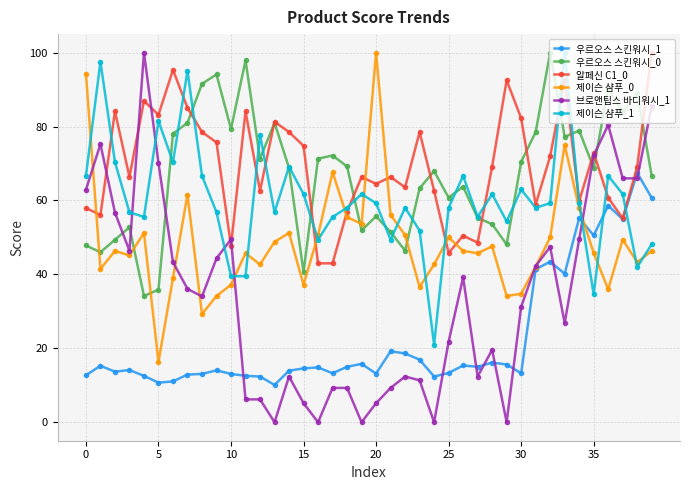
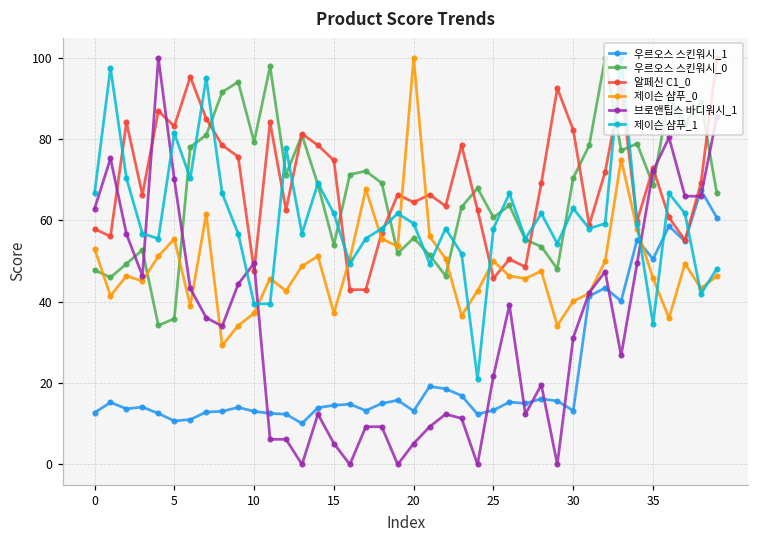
  {
    "우르오스 스킨워시_0": {
      "0": 48,
      "5": 36,
      "10": 79,
-     "15": 41,
+     "15": 54,
      "20": 56,
      "25": 61,
      "30": 70,
      "35": 69
    },
    "알페신 C1_0": {
      "0": 58,
      "5": 83,
      "10": 48,
      "15": 75,
      "20": 64,
      "25": 46,
      "30": 82,
      "35": 73
    },
    "제이슨 샴푸_0": {
-     "0": 94,
-     "5": 16,
+     "0": 53,
+     "5": 55,
      "10": 37,
      "15": 37,
      "20": 100,
      "25": 50,
-     "30": 35,
+     "30": 40,
      "35": 46
    },
    "브로앤팁스 바디워시_1": {
      "0": 63,
      "5": 70,
      "10": 49,
      "15": 5,
      "20": 5,
      "25": 22,
      "30": 31,
      "35": 72
    }
  }
